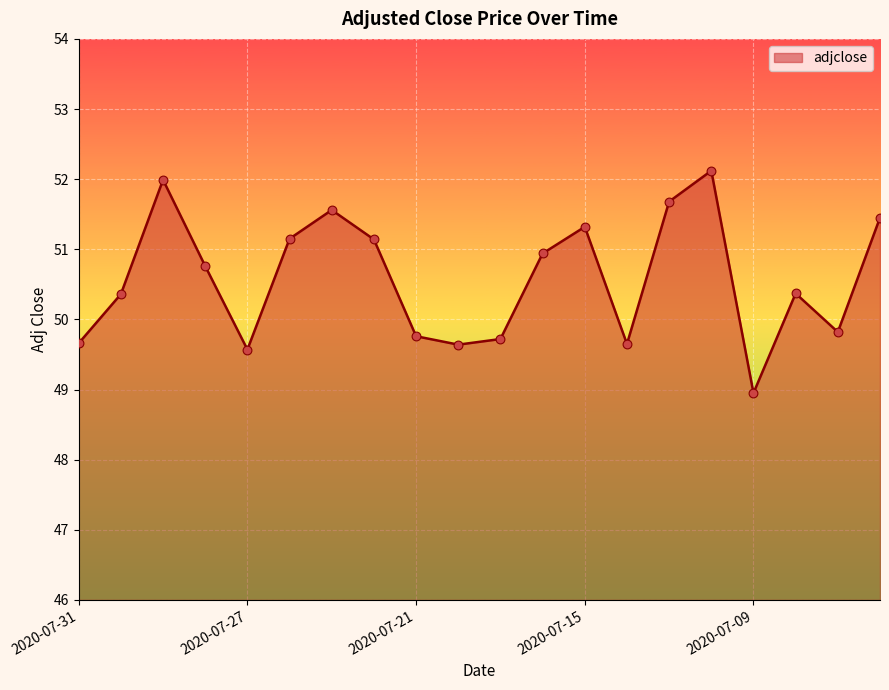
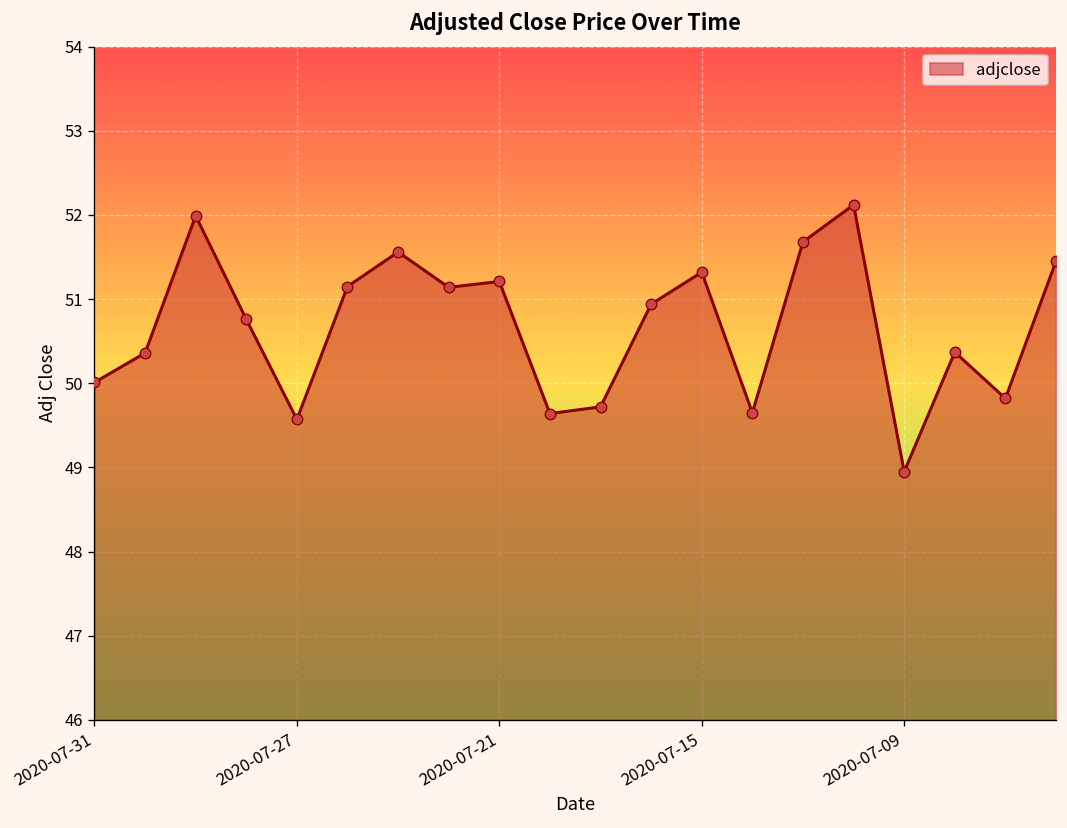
  {
-   "2020-07-31": 49.7,
+   "2020-07-31": 50.0,
    "2020-07-27": 49.6,
-   "2020-07-21": 49.8,
+   "2020-07-21": 51.2,
    "2020-07-15": 51.3,
    "2020-07-09": 49.0
  }
